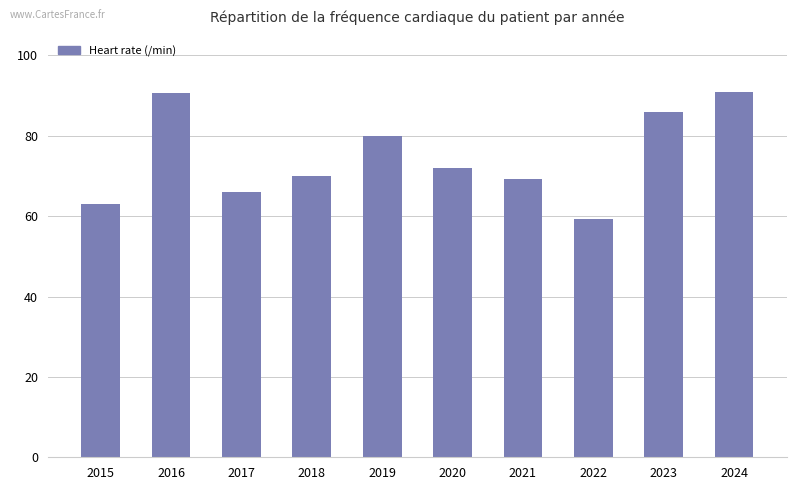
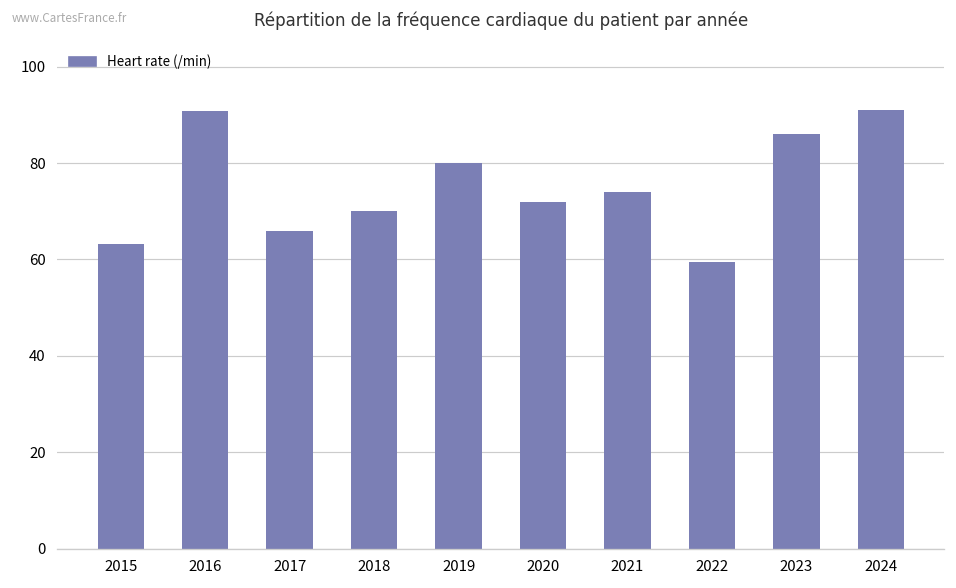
  {
    "2015": 63,
    "2016": 91,
    "2017": 66,
    "2018": 70,
    "2019": 80,
    "2020": 72,
-   "2021": 69,
+   "2021": 74,
    "2022": 59,
    "2023": 86,
    "2024": 91
  }
